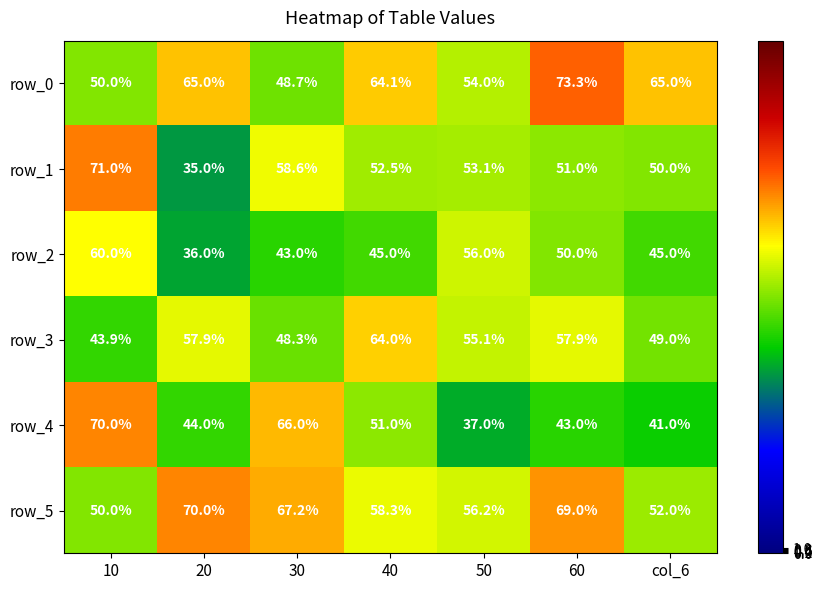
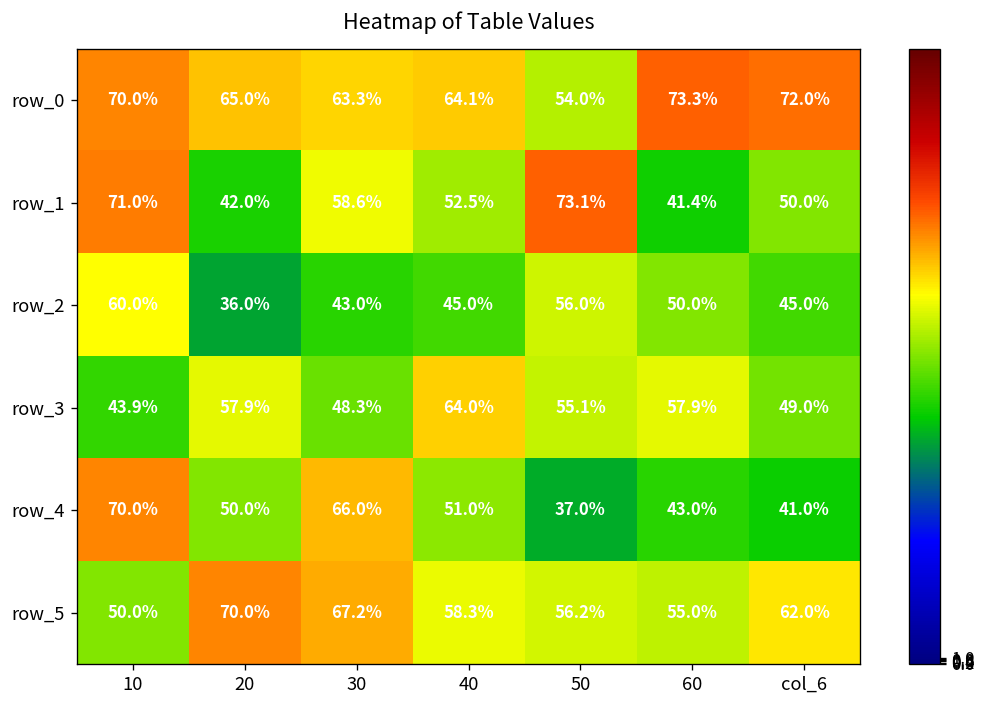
  {
    "row_0": {
-     "10": "50.0%",
+     "10": "70.0%",
      "20": "65.0%",
-     "30": "48.7%",
+     "30": "63.3%",
      "40": "64.1%",
      "50": "54.0%",
      "60": "73.3%",
-     "col_6": "65.0%"
+     "col_6": "72.0%"
    },
    "row_1": {
      "10": "71.0%",
-     "20": "35.0%",
+     "20": "42.0%",
      "30": "58.6%",
      "40": "52.5%",
-     "50": "53.1%",
-     "60": "51.0%",
+     "50": "73.1%",
+     "60": "41.4%",
      "col_6": "50.0%"
    },
    "row_2": {
      "10": "60.0%",
      "20": "36.0%",
      "30": "43.0%",
      "40": "45.0%",
      "50": "56.0%",
      "60": "50.0%",
      "col_6": "45.0%"
    },
    "row_3": {
      "10": "43.9%",
      "20": "57.9%",
      "30": "48.3%",
      "40": "64.0%",
      "50": "55.1%",
      "60": "57.9%",
      "col_6": "49.0%"
    },
    "row_4": {
      "10": "70.0%",
-     "20": "44.0%",
+     "20": "50.0%",
      "30": "66.0%",
      "40": "51.0%",
      "50": "37.0%",
      "60": "43.0%",
      "col_6": "41.0%"
    },
    "row_5": {
      "10": "50.0%",
      "20": "70.0%",
      "30": "67.2%",
      "40": "58.3%",
      "50": "56.2%",
-     "60": "69.0%",
-     "col_6": "52.0%"
+     "60": "55.0%",
+     "col_6": "62.0%"
    }
  }
